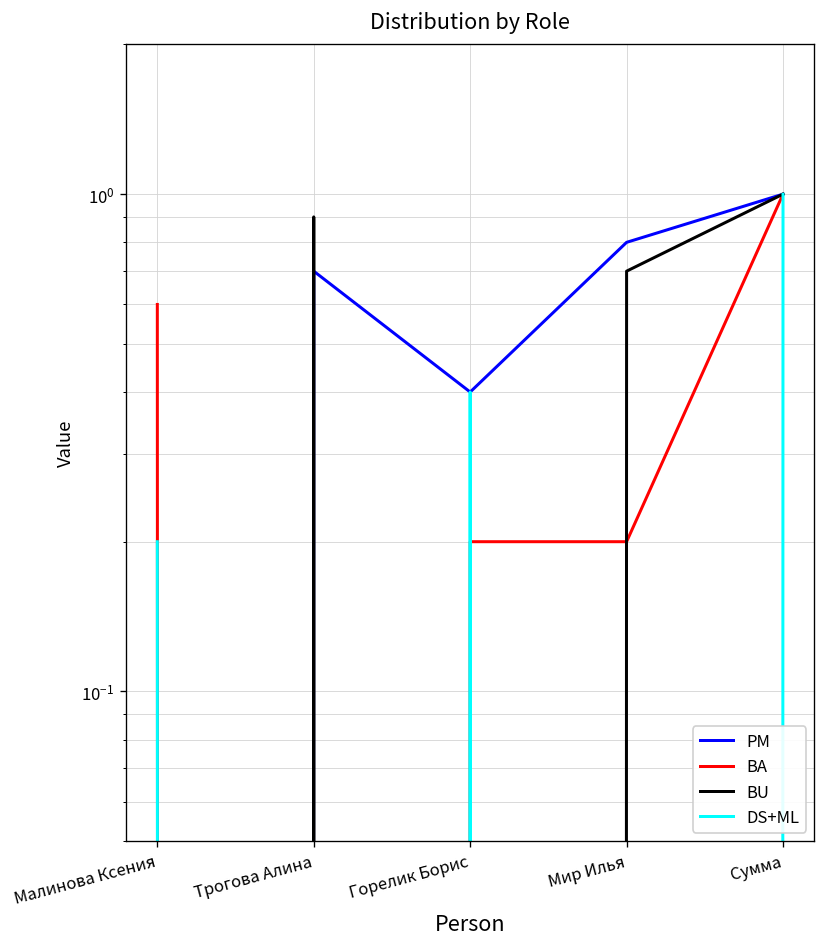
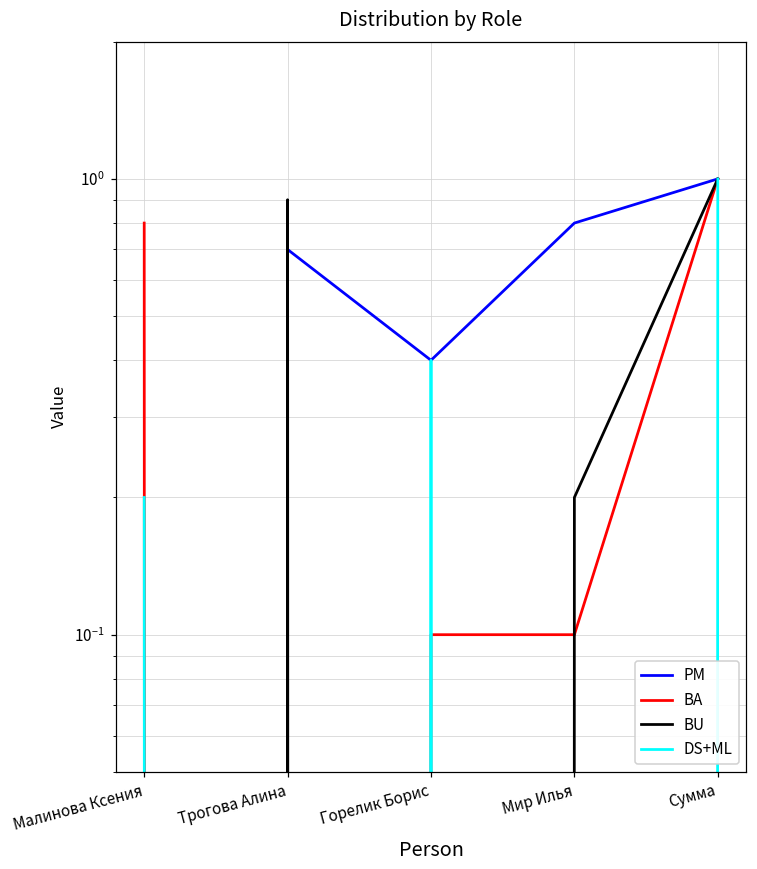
  {
    "PM": {
      "Трогова Алина": 0.7,
      "Мир Илья": 0.8
    },
    "BA": {
-     "Малинова Ксения": 0.6,
-     "Горелик Борис": 0.2,
-     "Мир Илья": 0.2
+     "Малинова Ксения": 0.8,
+     "Горелик Борис": 0.1,
+     "Мир Илья": 0.1
    },
    "BU": {
      "Трогова Алина": 0.9,
-     "Мир Илья": 0.7
+     "Мир Илья": 0.2
    },
    "DS+ML": {
      "Малинова Ксения": 0.2
    }
  }
